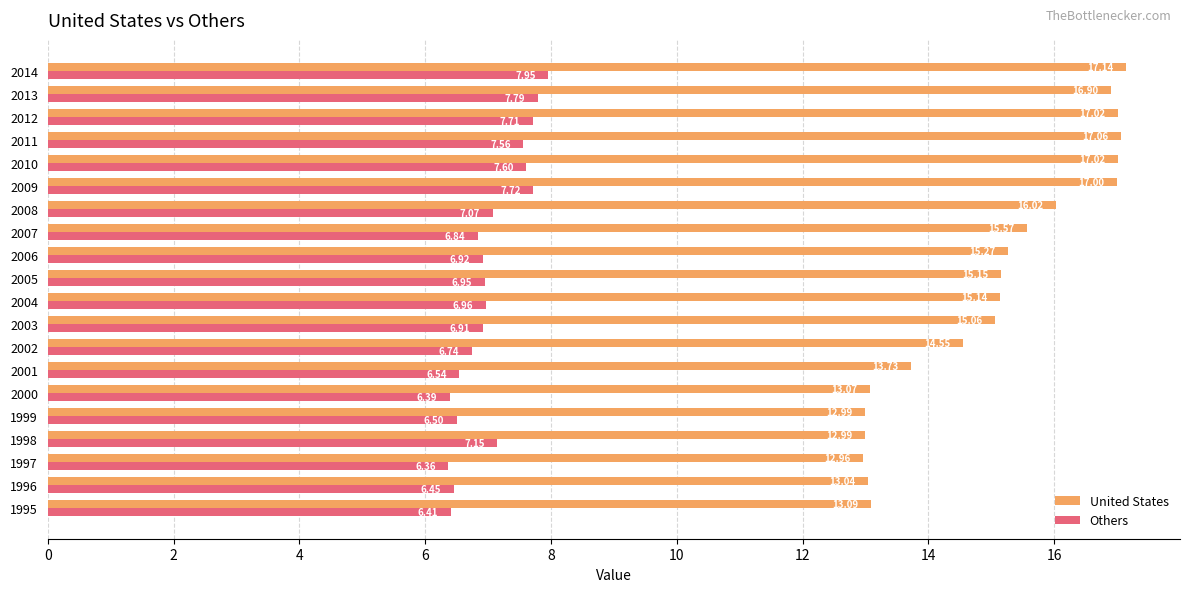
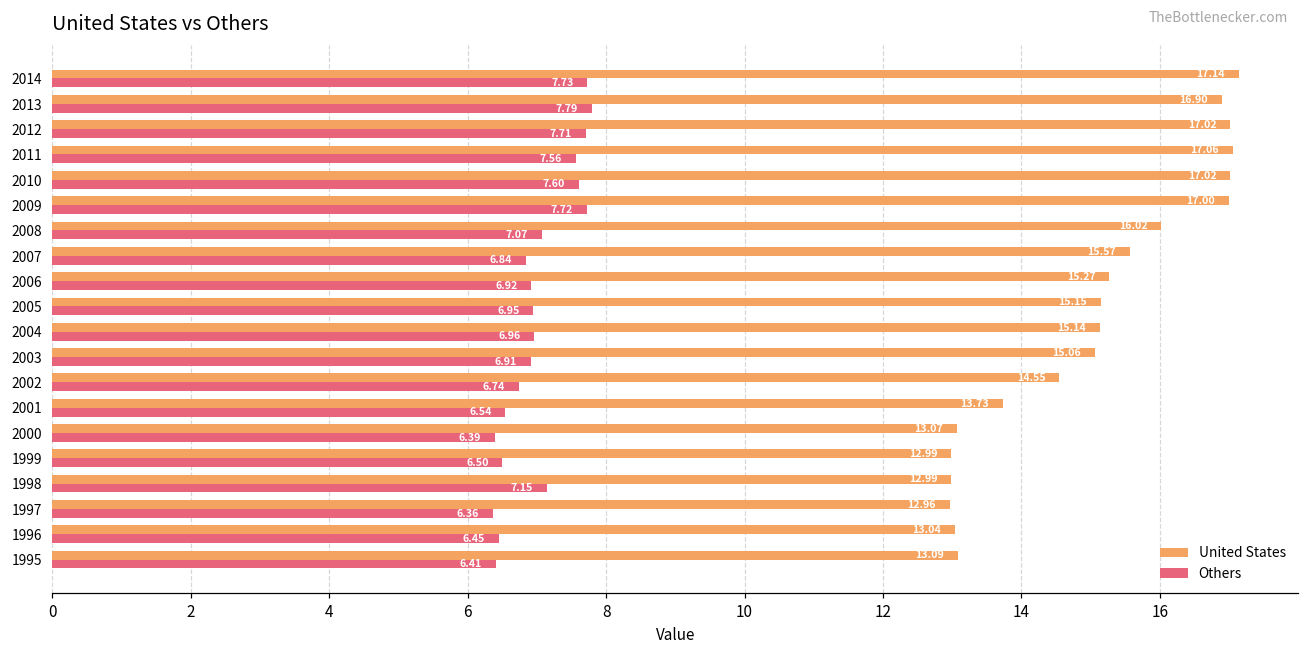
  {
    "United States": {
      "2014": 17.14,
      "2013": 16.90,
      "2012": 17.02,
      "2011": 17.06,
      "2010": 17.02,
      "2009": 17.00,
      "2008": 16.02,
      "2007": 15.57,
      "2006": 15.27,
      "2005": 15.15,
      "2004": 15.14,
      "2003": 15.06,
      "2002": 14.55,
      "2001": 13.73,
      "2000": 13.07,
      "1999": 12.99,
      "1998": 12.99,
      "1997": 12.96,
      "1996": 13.04,
      "1995": 13.09
    },
    "Others": {
-     "2014": 7.95,
+     "2014": 7.73,
      "2013": 7.79,
      "2012": 7.71,
      "2011": 7.56,
      "2010": 7.60,
      "2009": 7.72,
      "2008": 7.07,
      "2007": 6.84,
      "2006": 6.92,
      "2005": 6.95,
      "2004": 6.96,
      "2003": 6.91,
      "2002": 6.74,
      "2001": 6.54,
      "2000": 6.39,
      "1999": 6.50,
      "1998": 7.15,
      "1997": 6.36,
      "1996": 6.45,
      "1995": 6.41
    }
  }
